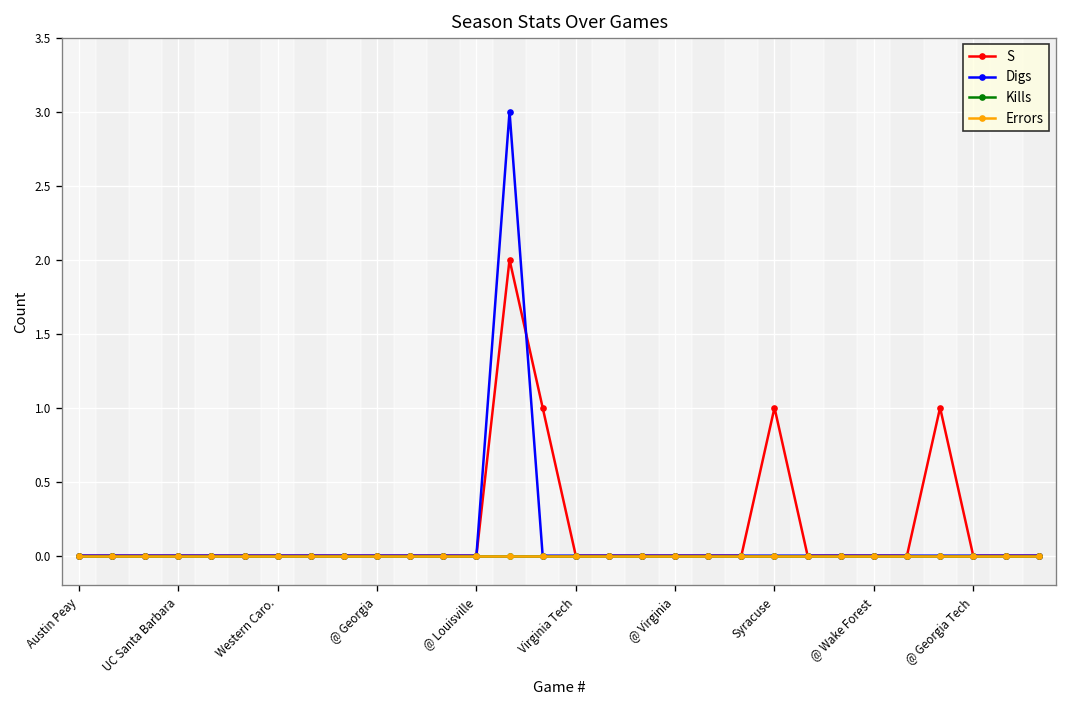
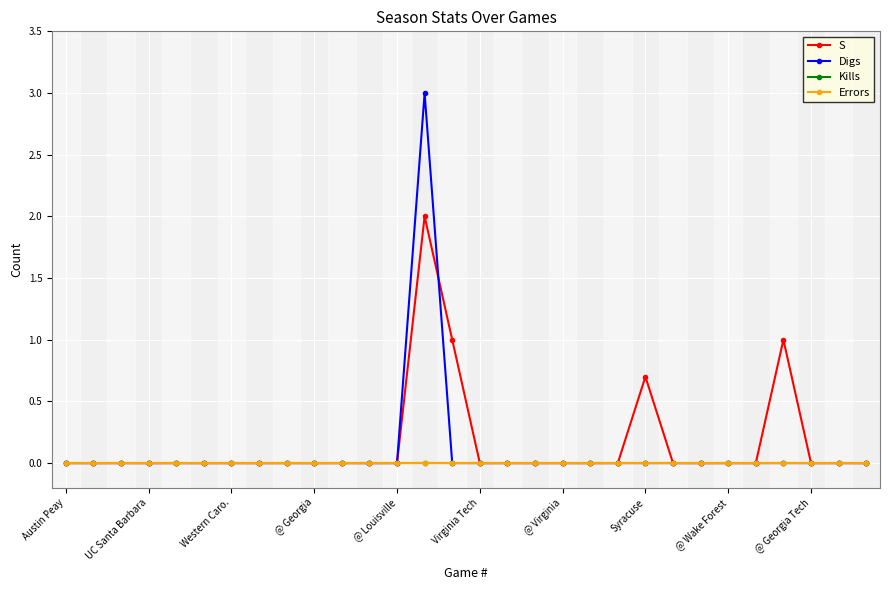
  {
    "S": {
-     "Syracuse": 1.0
+     "Syracuse": 0.7
    }
  }
